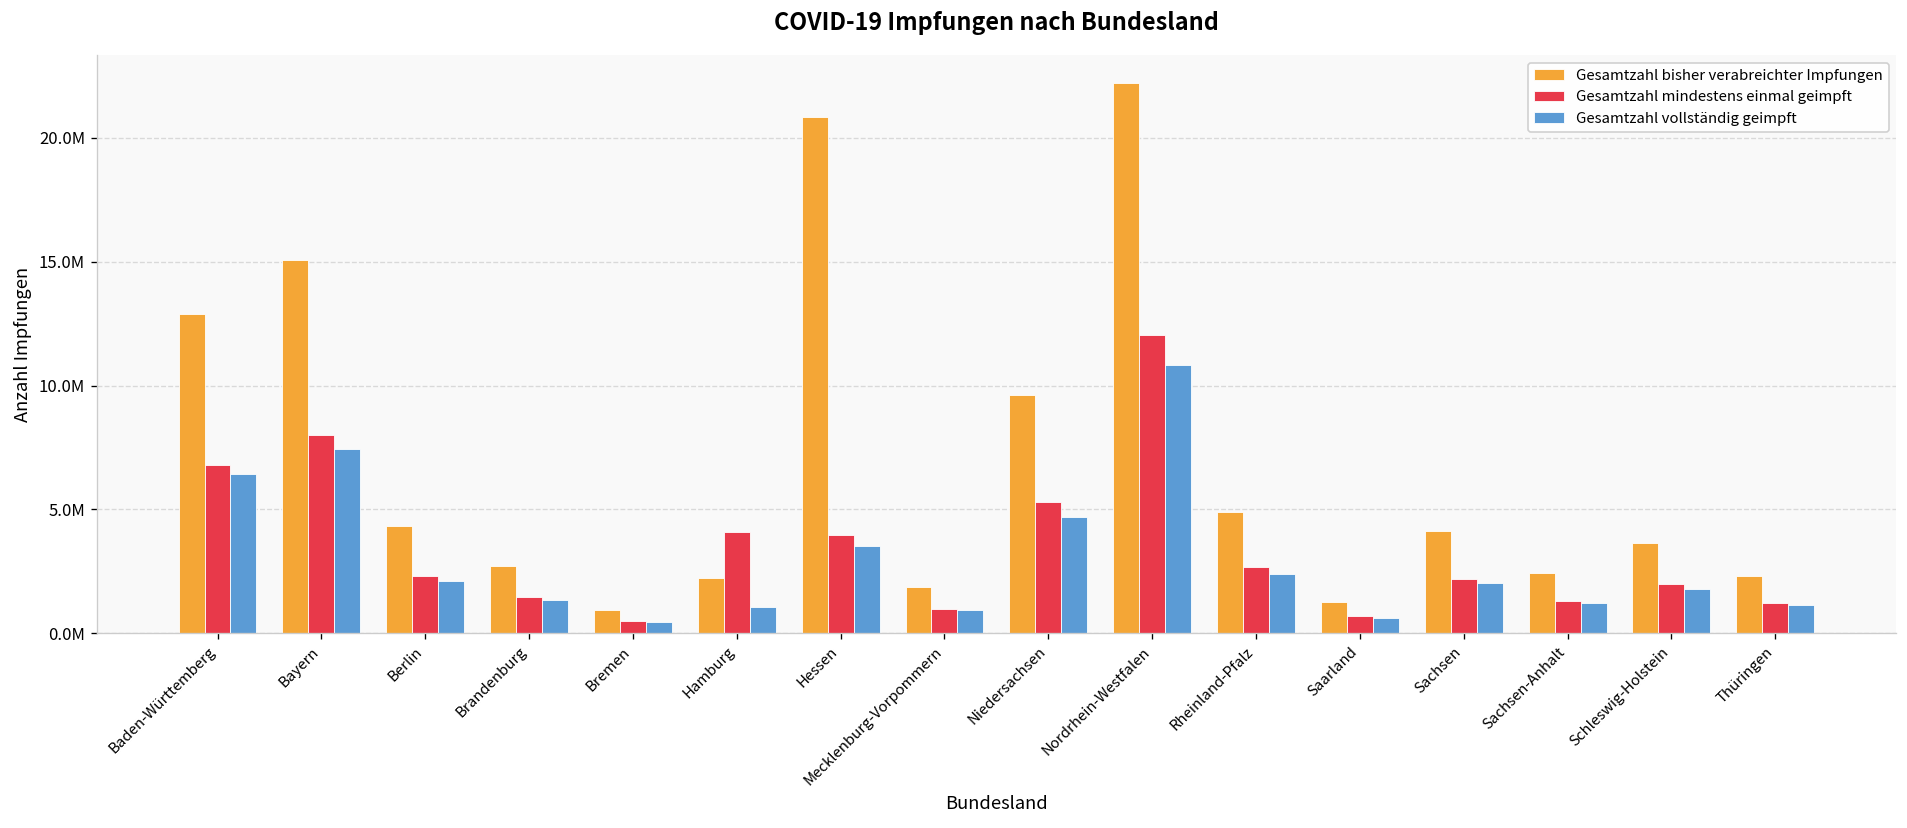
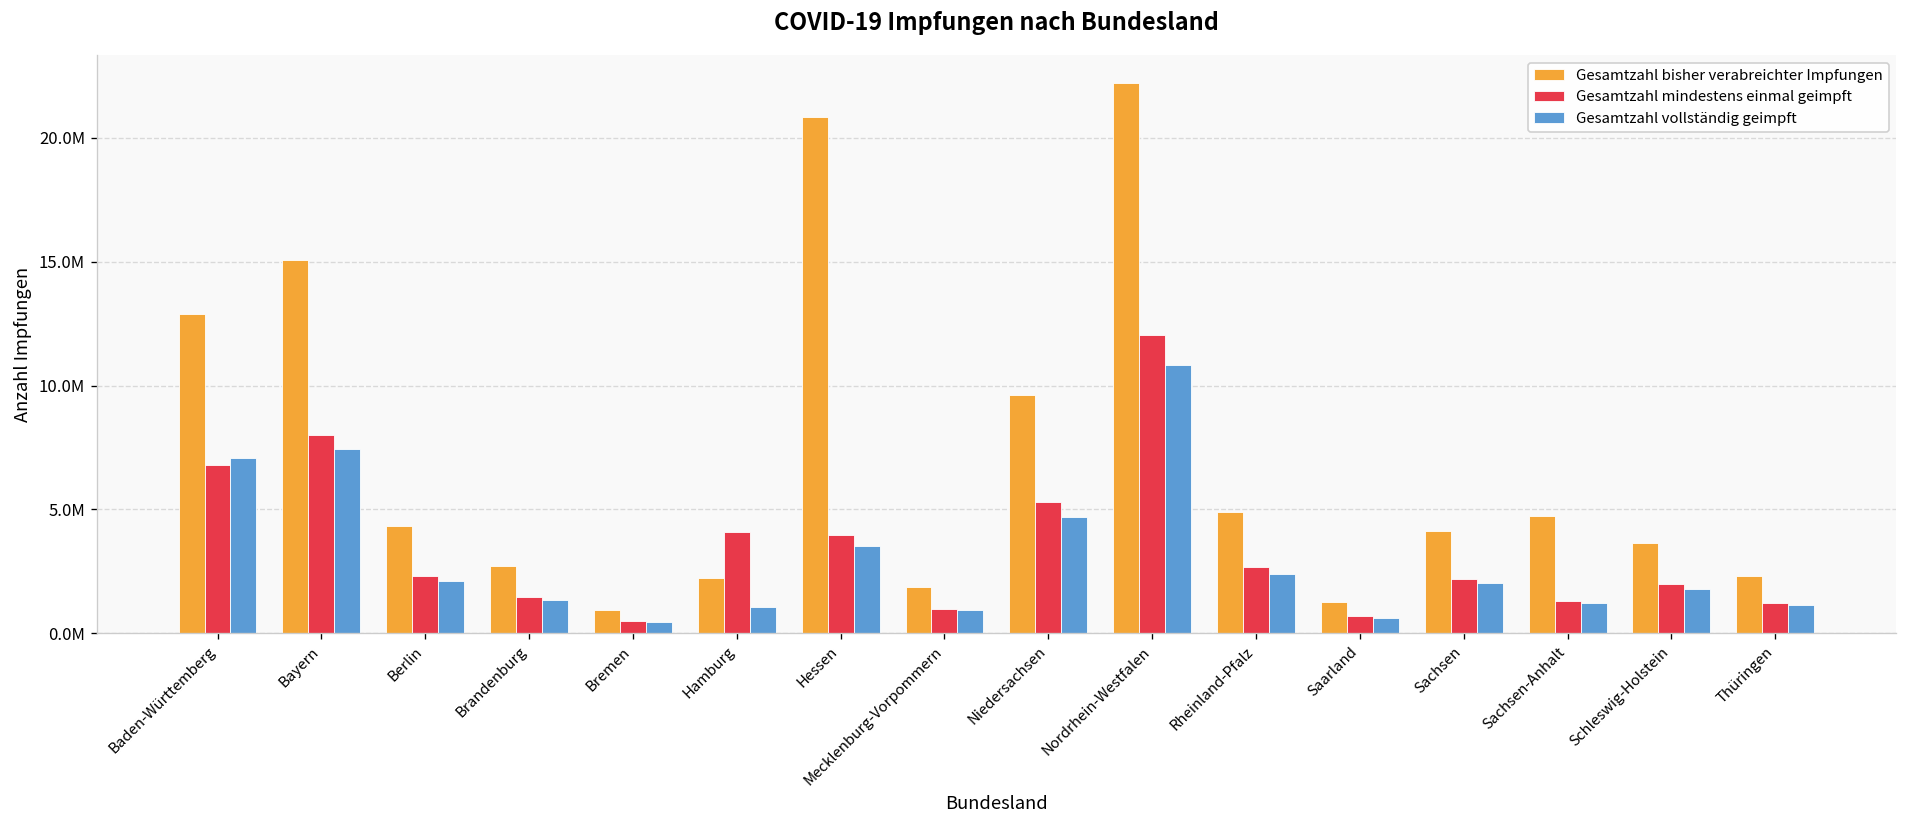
  {
    "Gesamtzahl bisher verabreichter Impfungen": {
      "Baden-Württemberg": 12900000,
      "Bayern": 15100000,
      "Berlin": 4300000,
      "Brandenburg": 2700000,
      "Bremen": 900000,
      "Hamburg": 2200000,
      "Hessen": 20800000,
      "Mecklenburg-Vorpommern": 1900000,
      "Niedersachsen": 9600000,
      "Nordrhein-Westfalen": 22200000,
      "Rheinland-Pfalz": 4900000,
      "Saarland": 1300000,
      "Sachsen": 4100000,
-     "Sachsen-Anhalt": 2400000,
+     "Sachsen-Anhalt": 4700000,
      "Schleswig-Holstein": 3700000,
      "Thüringen": 2300000
    },
    "Gesamtzahl mindestens einmal geimpft": {
      "Baden-Württemberg": 6800000,
      "Bayern": 8000000,
      "Berlin": 2300000,
      "Brandenburg": 1500000,
      "Bremen": 500000,
      "Hamburg": 4100000,
      "Hessen": 4000000,
      "Mecklenburg-Vorpommern": 1000000,
      "Niedersachsen": 5300000,
      "Nordrhein-Westfalen": 12000000,
      "Rheinland-Pfalz": 2700000,
      "Saarland": 700000,
      "Sachsen": 2200000,
      "Sachsen-Anhalt": 1300000,
      "Schleswig-Holstein": 2000000,
      "Thüringen": 1200000
    },
    "Gesamtzahl vollständig geimpft": {
-     "Baden-Württemberg": 6400000,
+     "Baden-Württemberg": 7100000,
      "Bayern": 7400000,
      "Berlin": 2100000,
      "Brandenburg": 1300000,
      "Bremen": 500000,
      "Hamburg": 1100000,
      "Hessen": 3500000,
      "Mecklenburg-Vorpommern": 900000,
      "Niedersachsen": 4700000,
      "Nordrhein-Westfalen": 10800000,
      "Rheinland-Pfalz": 2400000,
      "Saarland": 600000,
      "Sachsen": 2000000,
      "Sachsen-Anhalt": 1200000,
      "Schleswig-Holstein": 1800000,
      "Thüringen": 1100000
    }
  }
